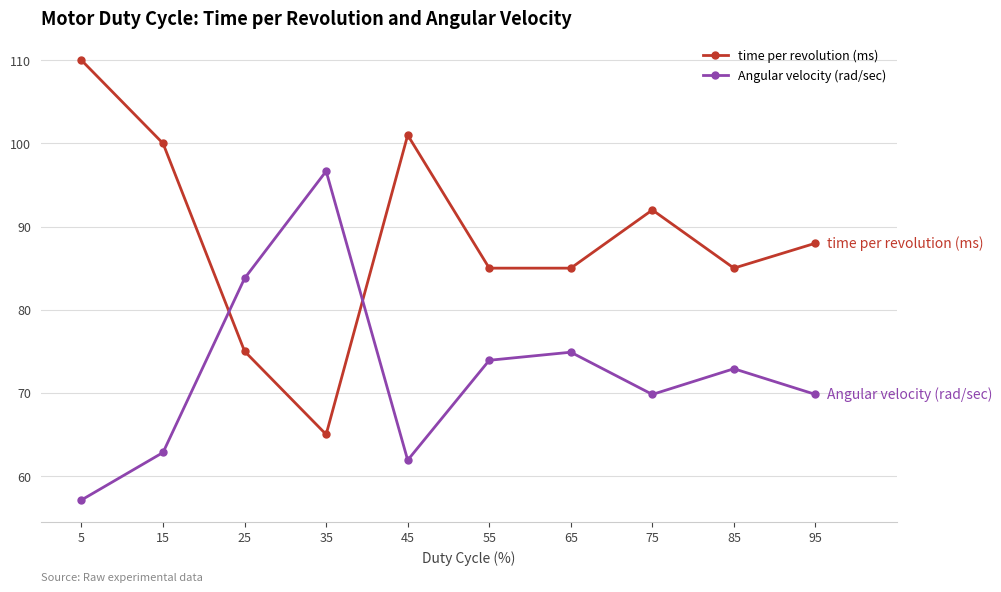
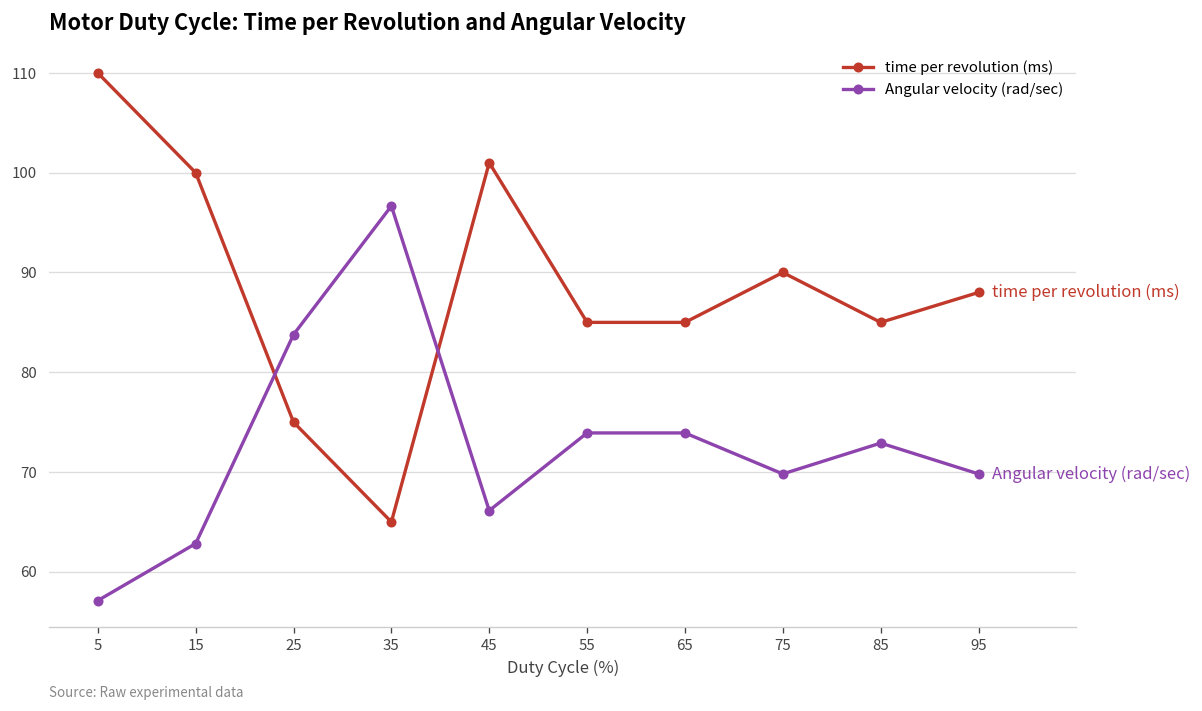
  {
    "time per revolution (ms)": {
      "5": 110,
      "15": 100,
      "25": 75,
      "35": 65,
      "45": 101,
      "55": 85,
      "65": 85,
-     "75": 92,
+     "75": 90,
      "85": 85,
      "95": 88
    },
    "Angular velocity (rad/sec)": {
      "5": 57,
      "15": 63,
      "25": 84,
      "35": 97,
-     "45": 62,
+     "45": 66,
      "55": 74,
-     "65": 75,
+     "65": 74,
      "75": 70,
      "85": 73,
      "95": 70
    }
  }
